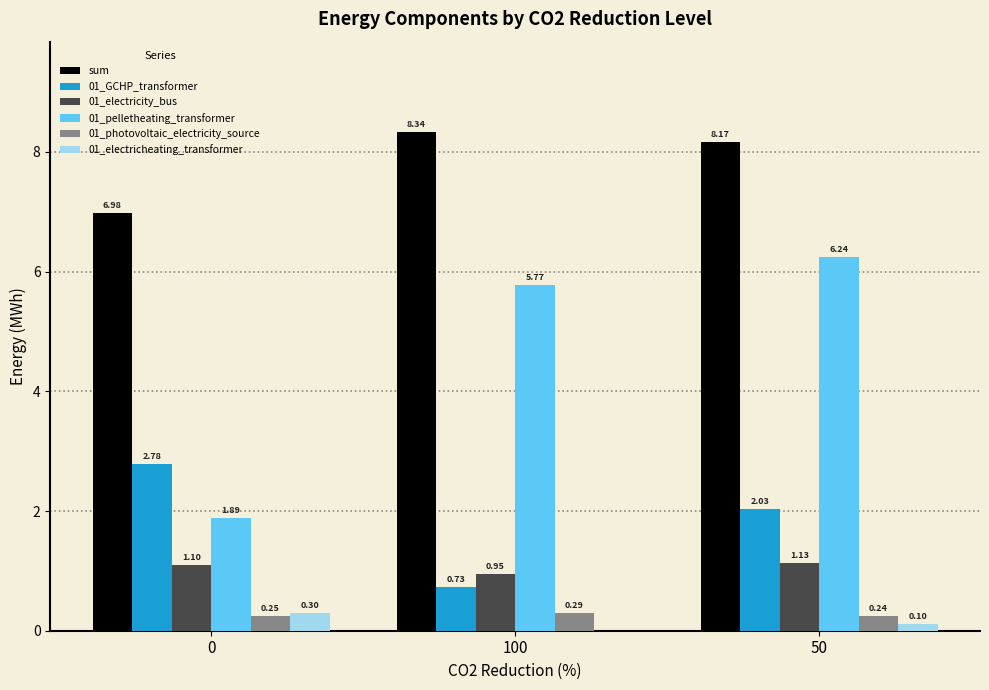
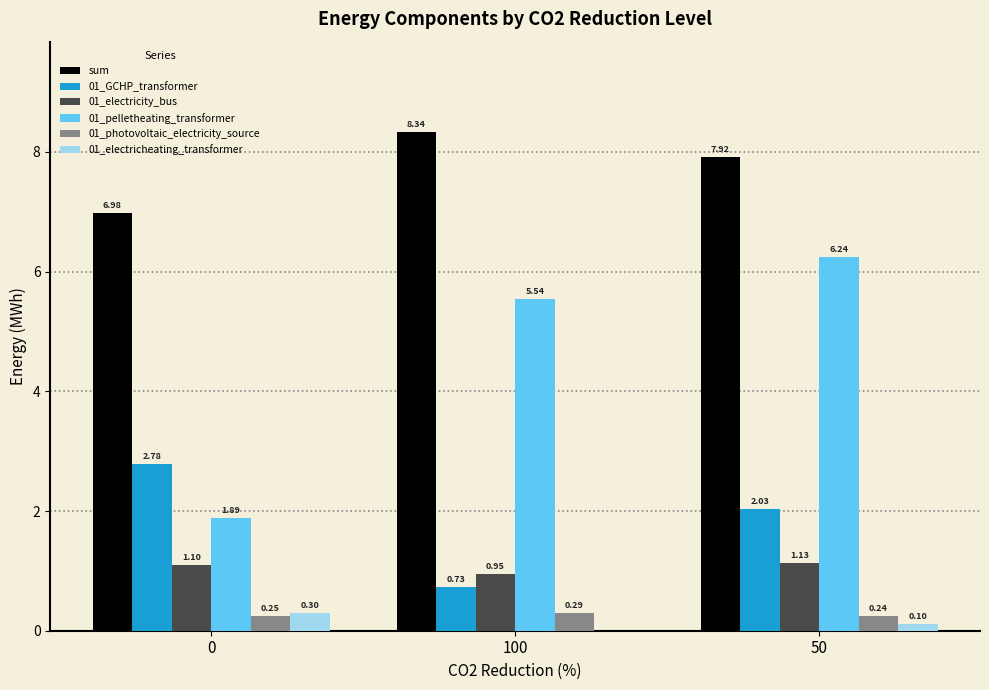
  {
    "sum": {
      "0": 6.98,
      "100": 8.34,
-     "50": 8.17
+     "50": 7.92
    },
    "01_GCHP_transformer": {
      "0": 2.78,
      "100": 0.73,
      "50": 2.03
    },
    "01_electricity_bus": {
      "0": 1.10,
      "100": 0.95,
      "50": 1.13
    },
    "01_pelletheating_transformer": {
      "0": 1.89,
-     "100": 5.77,
+     "100": 5.54,
      "50": 6.24
    },
    "01_photovoltaic_electricity_source": {
      "0": 0.25,
      "100": 0.29,
      "50": 0.24
    },
    "01_electricheating_transformer": {
      "0": 0.30,
      "50": 0.10
    }
  }
